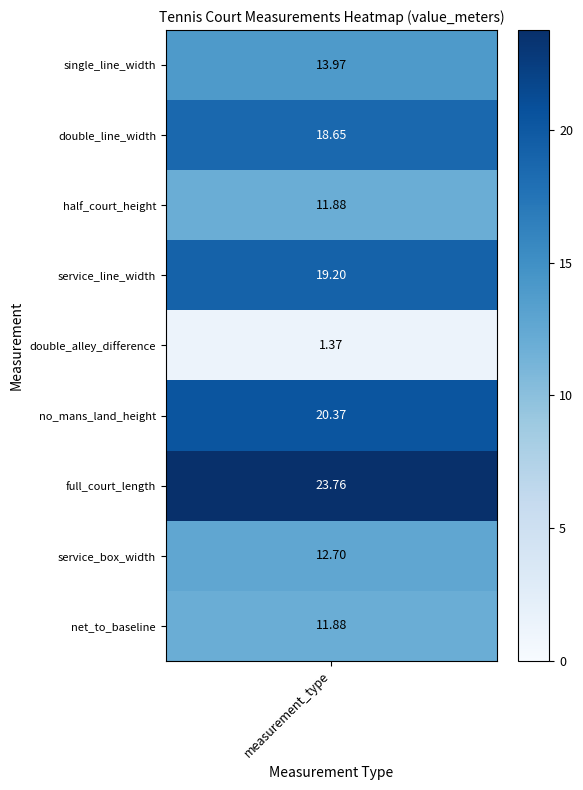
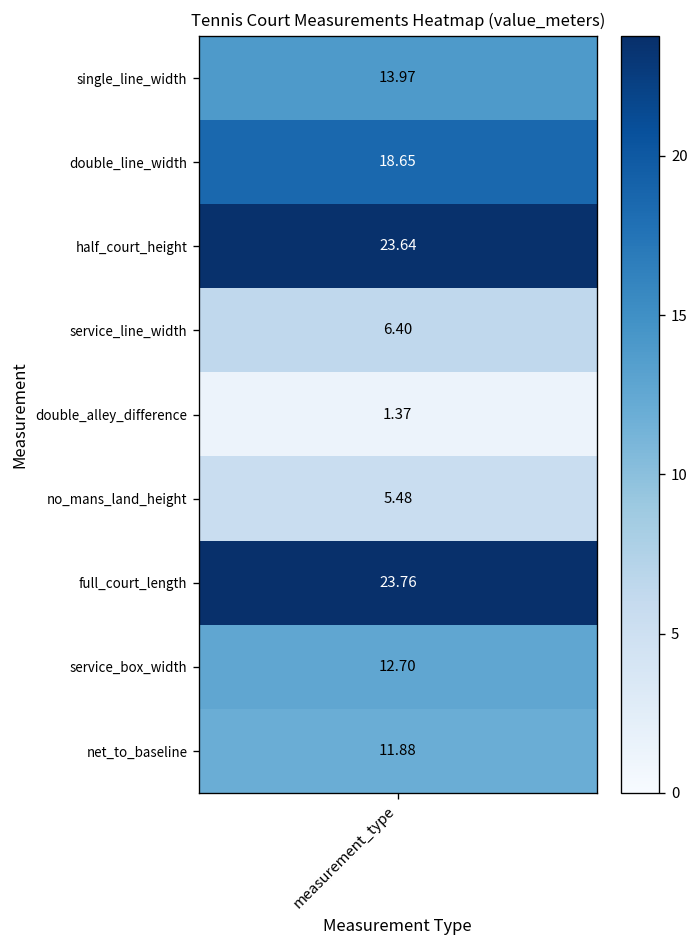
  {
    "single_line_width": {
      "measurement_type": 13.97
    },
    "double_line_width": {
      "measurement_type": 18.65
    },
    "half_court_height": {
-     "measurement_type": 11.88
+     "measurement_type": 23.64
    },
    "service_line_width": {
-     "measurement_type": 19.20
+     "measurement_type": 6.40
    },
    "double_alley_difference": {
      "measurement_type": 1.37
    },
    "no_mans_land_height": {
-     "measurement_type": 20.37
+     "measurement_type": 5.48
    },
    "full_court_length": {
      "measurement_type": 23.76
    },
    "service_box_width": {
      "measurement_type": 12.70
    },
    "net_to_baseline": {
      "measurement_type": 11.88
    }
  }
